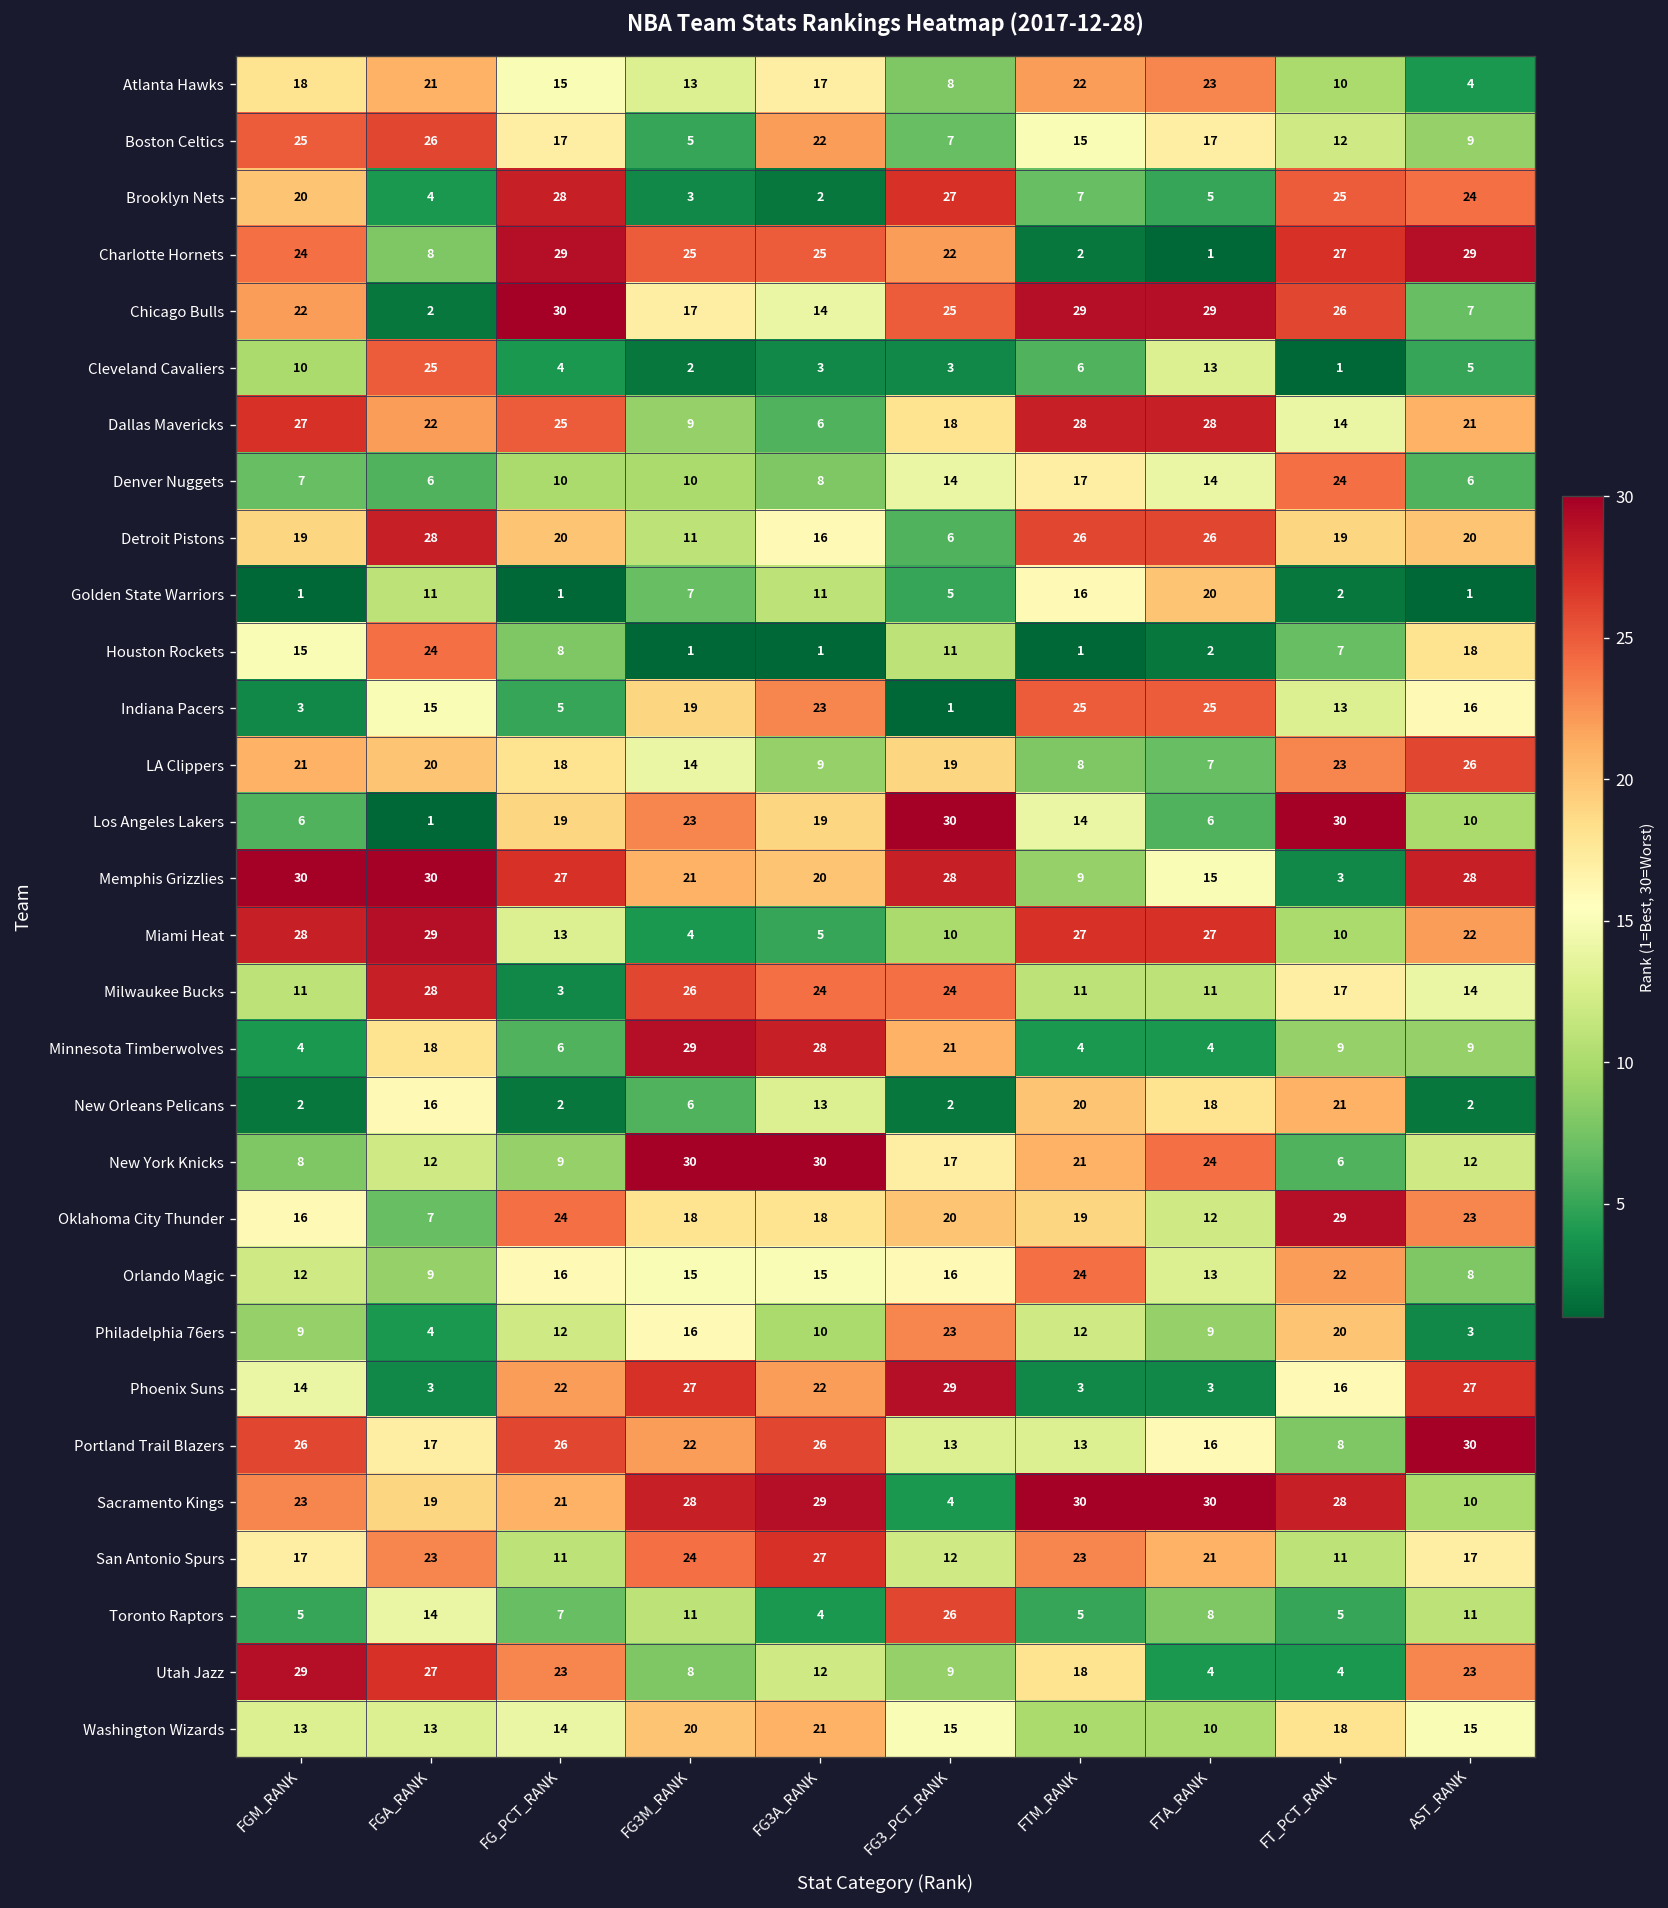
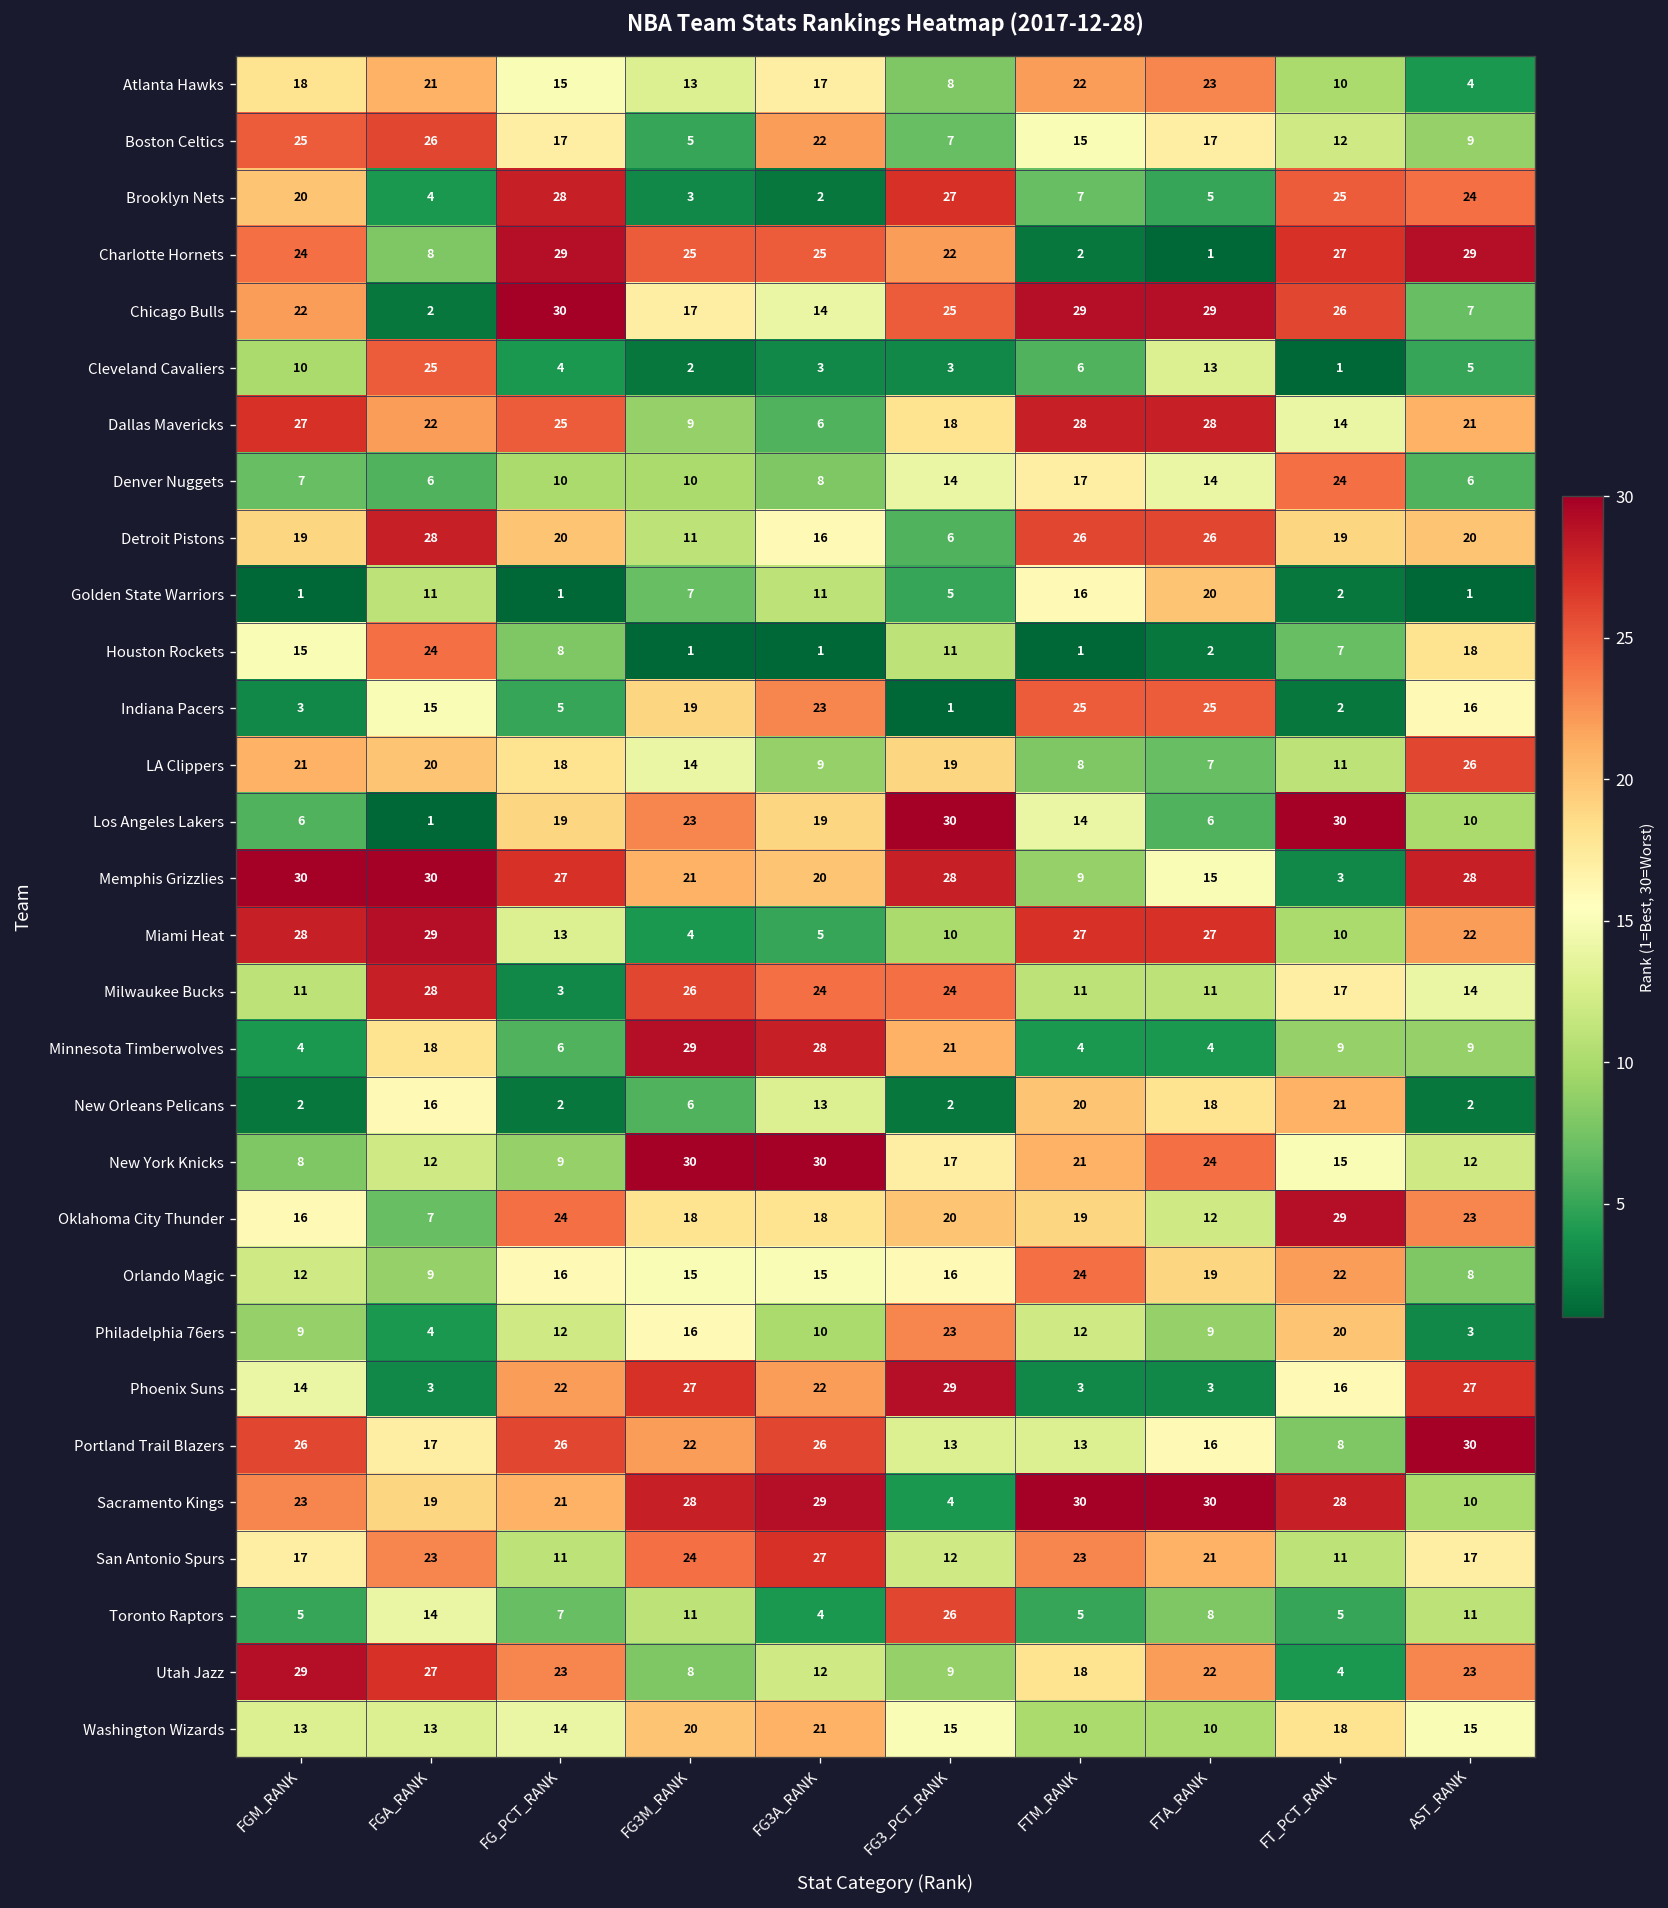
  {
    "Indiana Pacers": {
      "FGM_RANK": 3,
      "FGA_RANK": 15,
      "FG_PCT_RANK": 5,
      "FG3M_RANK": 19,
      "FG3A_RANK": 23,
      "FG3_PCT_RANK": 1,
      "FTM_RANK": 25,
      "FTA_RANK": 25,
-     "FT_PCT_RANK": 13,
+     "FT_PCT_RANK": 2,
      "AST_RANK": 16
    },
    "LA Clippers": {
      "FGM_RANK": 21,
      "FGA_RANK": 20,
      "FG_PCT_RANK": 18,
      "FG3M_RANK": 14,
      "FG3A_RANK": 9,
      "FG3_PCT_RANK": 19,
      "FTM_RANK": 8,
      "FTA_RANK": 7,
-     "FT_PCT_RANK": 23,
+     "FT_PCT_RANK": 11,
      "AST_RANK": 26
    },
    "New York Knicks": {
      "FGM_RANK": 8,
      "FGA_RANK": 12,
      "FG_PCT_RANK": 9,
      "FG3M_RANK": 30,
      "FG3A_RANK": 30,
      "FG3_PCT_RANK": 17,
      "FTM_RANK": 21,
      "FTA_RANK": 24,
-     "FT_PCT_RANK": 6,
+     "FT_PCT_RANK": 15,
      "AST_RANK": 12
    },
    "Orlando Magic": {
      "FGM_RANK": 12,
      "FGA_RANK": 9,
      "FG_PCT_RANK": 16,
      "FG3M_RANK": 15,
      "FG3A_RANK": 15,
      "FG3_PCT_RANK": 16,
      "FTM_RANK": 24,
-     "FTA_RANK": 13,
+     "FTA_RANK": 19,
      "FT_PCT_RANK": 22,
      "AST_RANK": 8
    },
    "Utah Jazz": {
      "FGM_RANK": 29,
      "FGA_RANK": 27,
      "FG_PCT_RANK": 23,
      "FG3M_RANK": 8,
      "FG3A_RANK": 12,
      "FG3_PCT_RANK": 9,
      "FTM_RANK": 18,
-     "FTA_RANK": 4,
+     "FTA_RANK": 22,
      "FT_PCT_RANK": 4,
      "AST_RANK": 23
    }
  }
